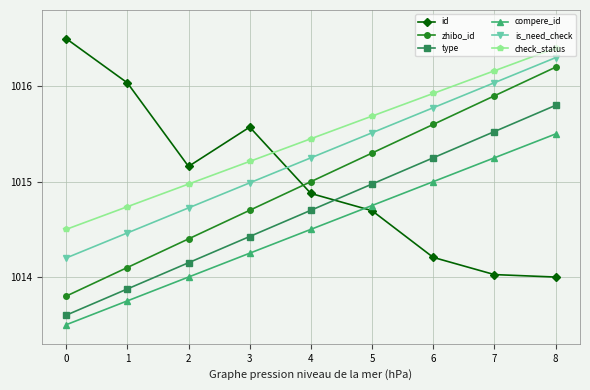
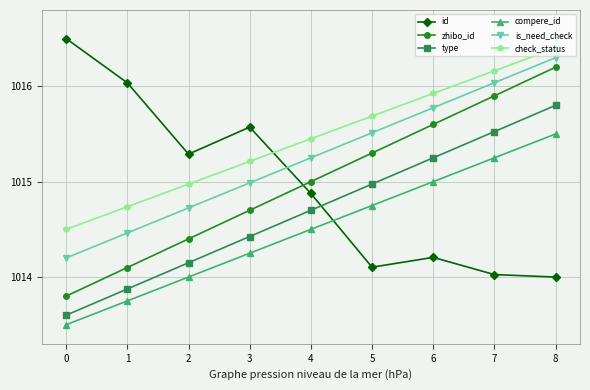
  {
    "id": {
      "0": 1016.5,
      "1": 1016.0,
-     "2": 1015.2,
+     "2": 1015.3,
      "3": 1015.6,
      "4": 1014.9,
-     "5": 1014.7,
+     "5": 1014.1,
      "6": 1014.2,
      "7": 1014.0,
      "8": 1014.0
    }
  }
